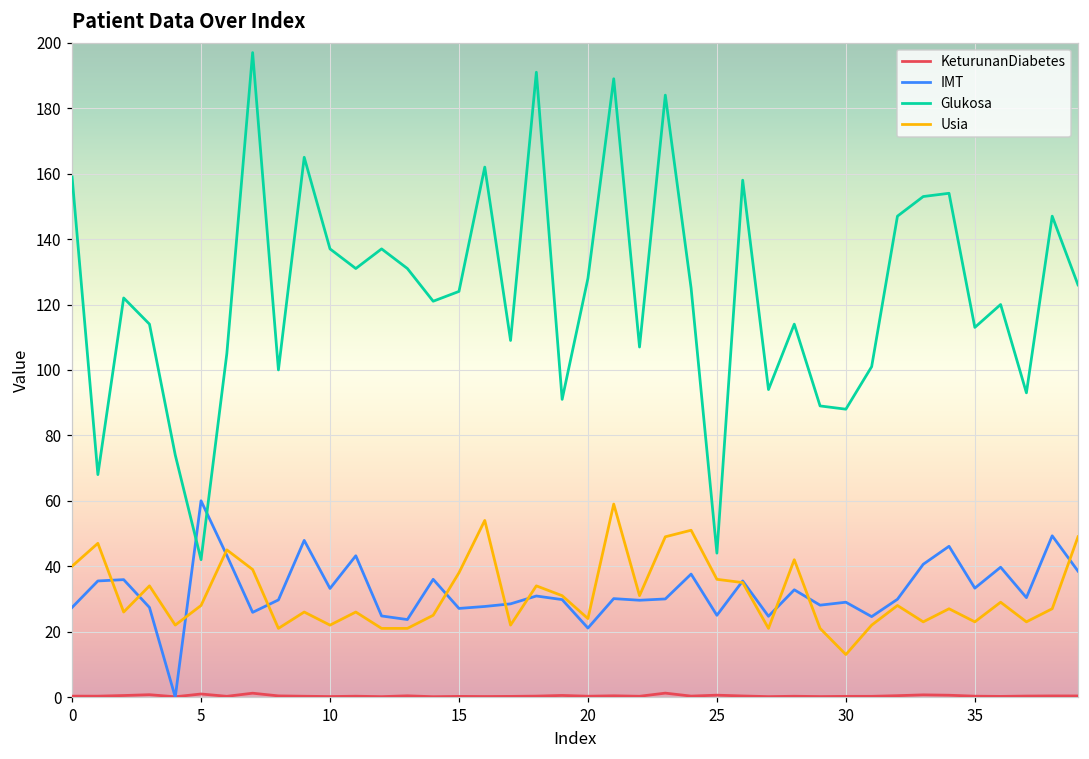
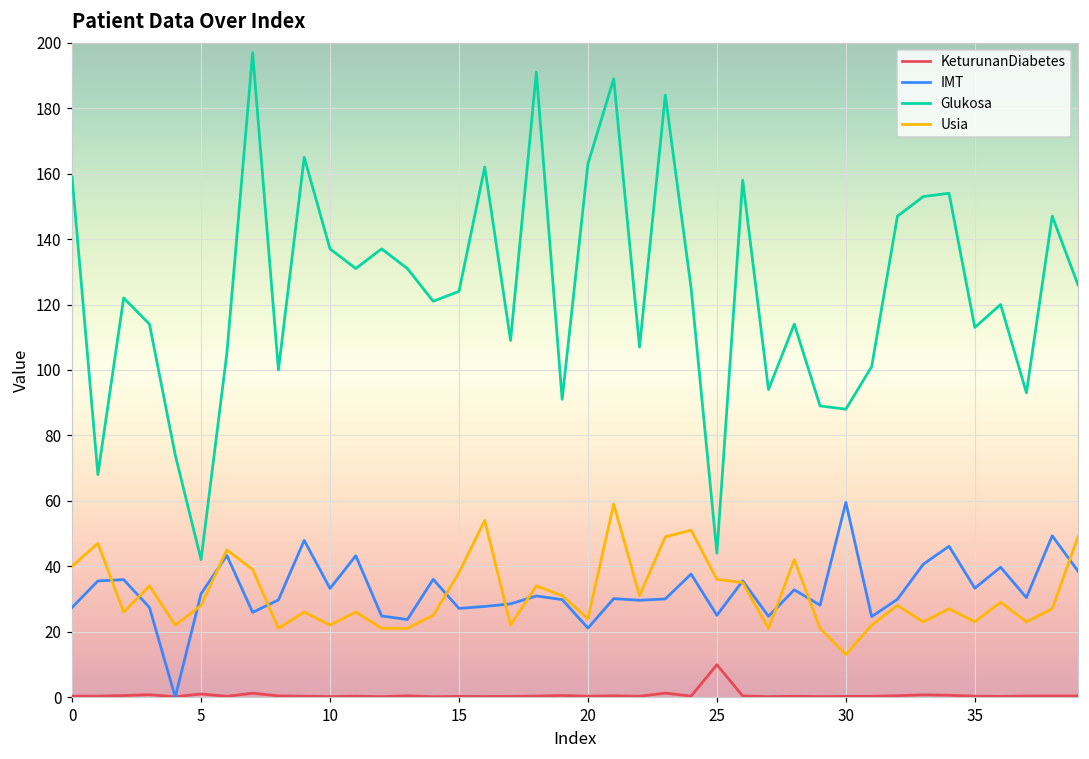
  {
    "KeturunanDiabetes": {
      "0": 0,
      "5": 1,
      "10": 0,
      "15": 0,
      "20": 0,
-     "25": 1,
+     "25": 10,
      "30": 0,
      "35": 0
    },
    "IMT": {
      "0": 27,
-     "5": 60,
+     "5": 32,
      "10": 33,
      "15": 27,
      "20": 21,
      "25": 25,
-     "30": 29,
+     "30": 60,
      "35": 33
    },
    "Glukosa": {
      "0": 159,
      "5": 42,
      "10": 137,
      "15": 124,
-     "20": 128,
+     "20": 163,
      "25": 44,
      "30": 88,
      "35": 113
    },
    "Usia": {
      "0": 40,
      "5": 28,
      "10": 22,
      "15": 38,
      "20": 24,
      "25": 36,
      "30": 13,
      "35": 23
    }
  }
